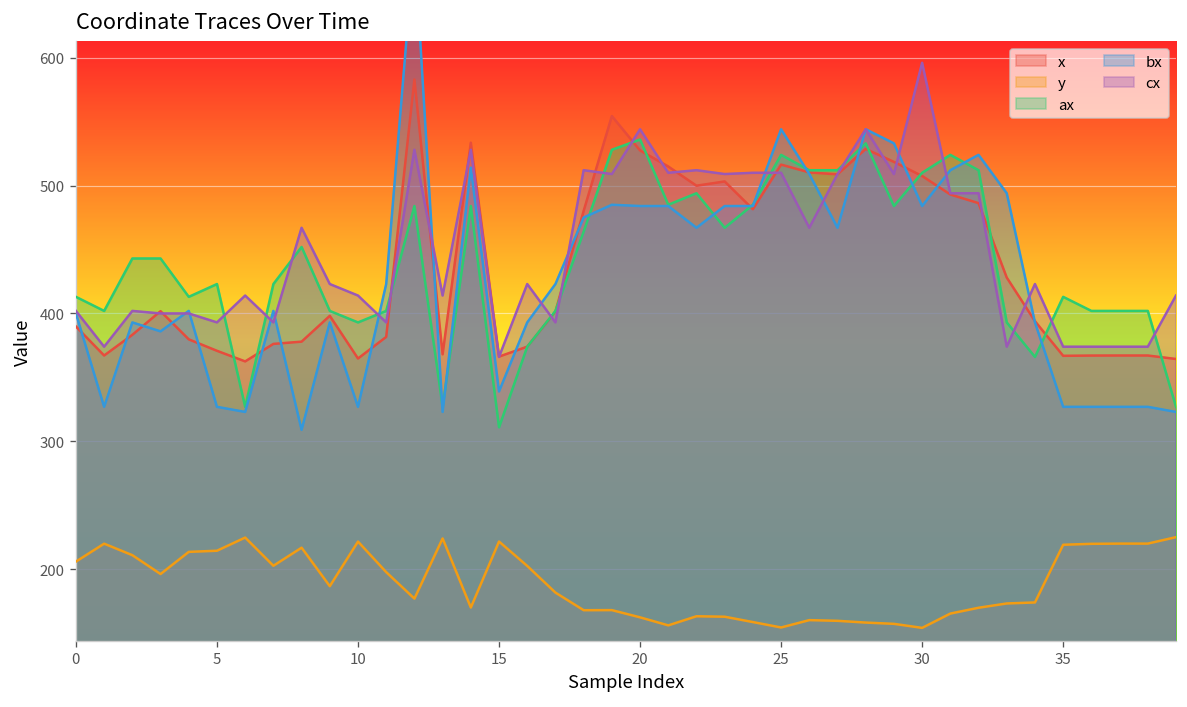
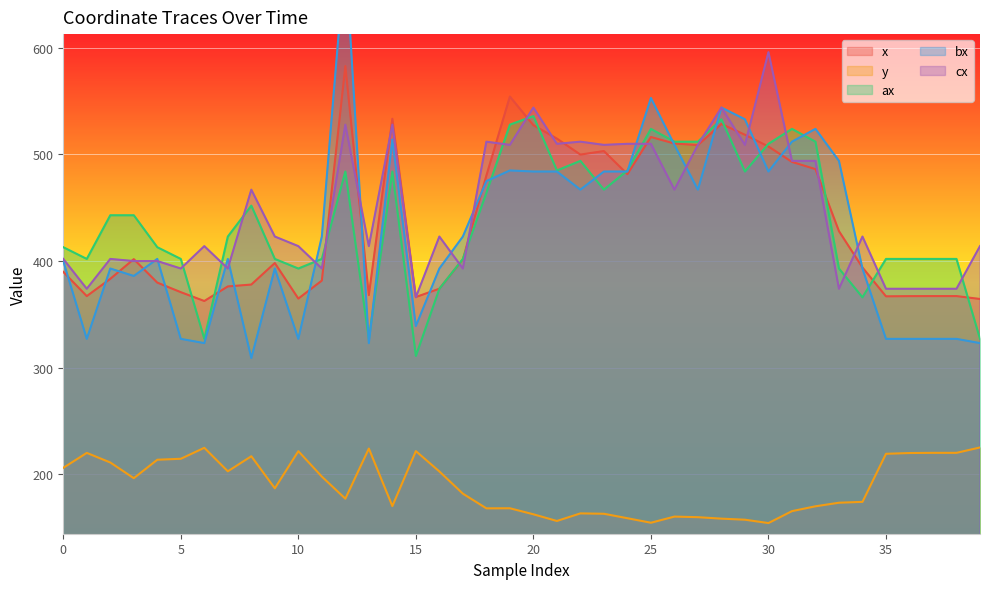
  {
    "ax": {
      "0": 413,
-     "5": 423,
+     "5": 402,
      "10": 393,
      "15": 311,
      "20": 536,
      "25": 524,
      "30": 510,
-     "35": 413
+     "35": 402
    },
    "bx": {
      "5": 327,
      "10": 327,
      "15": 339,
      "20": 484,
-     "25": 544,
+     "25": 553,
      "30": 484,
      "35": 327
    },
    "cx": {
      "5": 393,
      "10": 414,
      "20": 544,
      "25": 510,
      "30": 596,
      "35": 374
    }
  }
